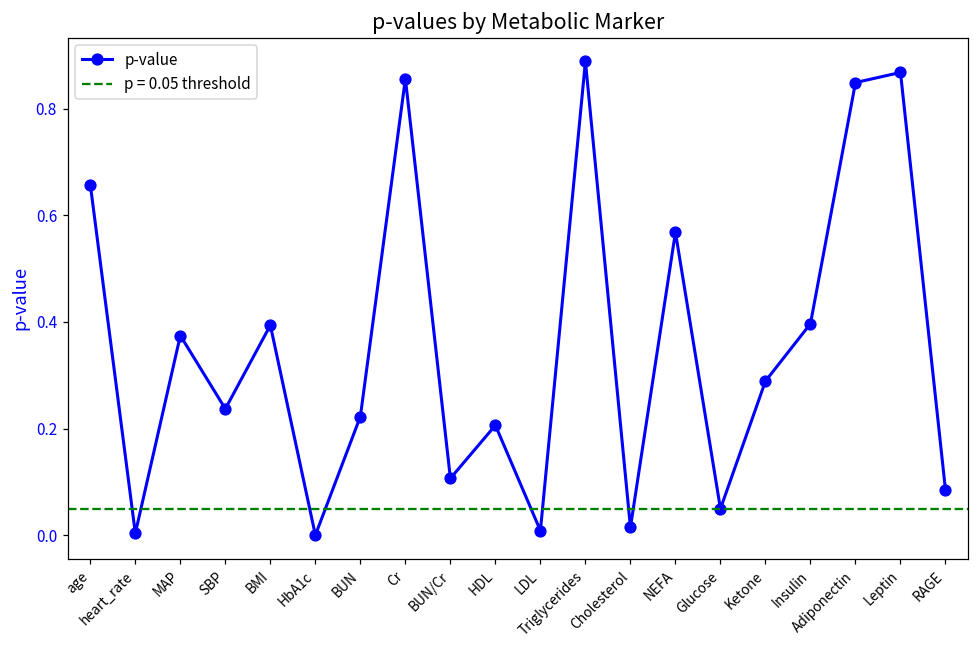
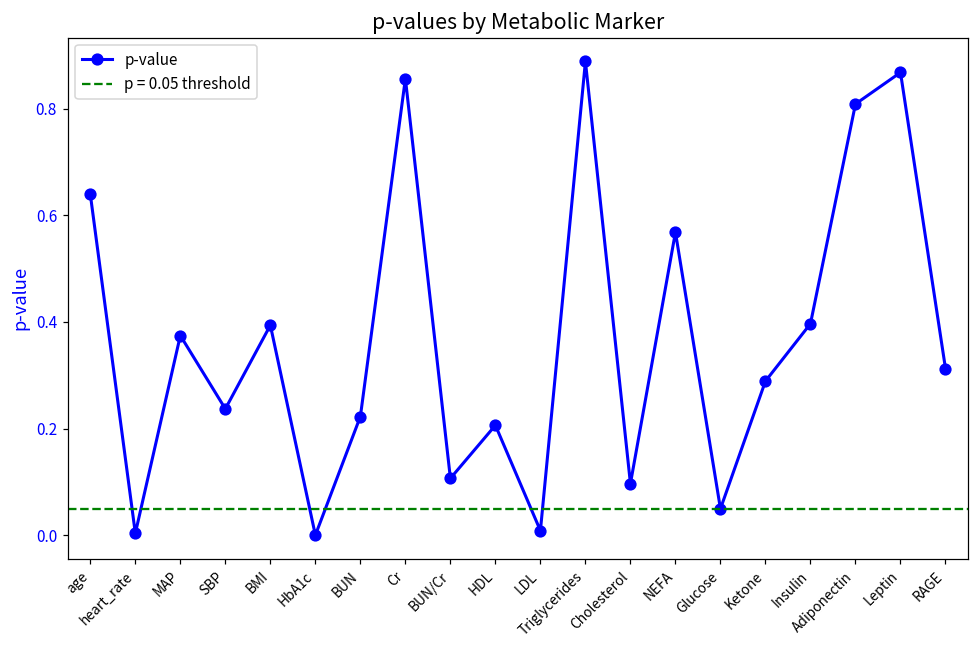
  {
-   "age": 0.66,
+   "age": 0.64,
    "heart_rate": 0.00,
    "MAP": 0.37,
    "SBP": 0.24,
    "BMI": 0.39,
    "HbA1c": 0.00,
    "BUN": 0.22,
    "Cr": 0.86,
    "BUN/Cr": 0.11,
    "HDL": 0.21,
    "LDL": 0.01,
    "Triglycerides": 0.89,
-   "Cholesterol": 0.01,
+   "Cholesterol": 0.10,
    "NEFA": 0.57,
    "Glucose": 0.05,
    "Ketone": 0.29,
    "Insulin": 0.40,
-   "Adiponectin": 0.85,
+   "Adiponectin": 0.81,
    "Leptin": 0.87,
-   "RAGE": 0.08
+   "RAGE": 0.31
  }
